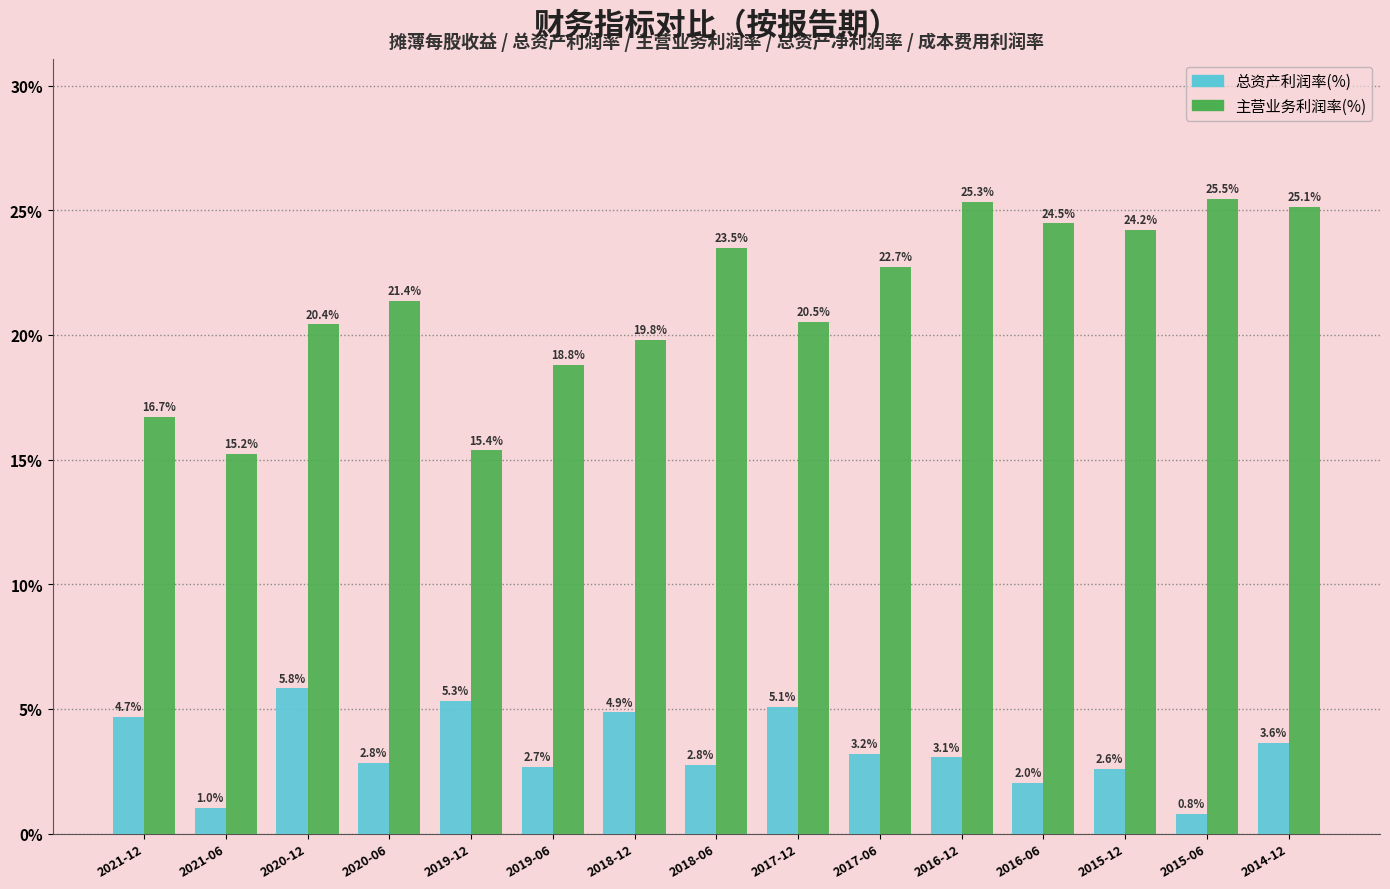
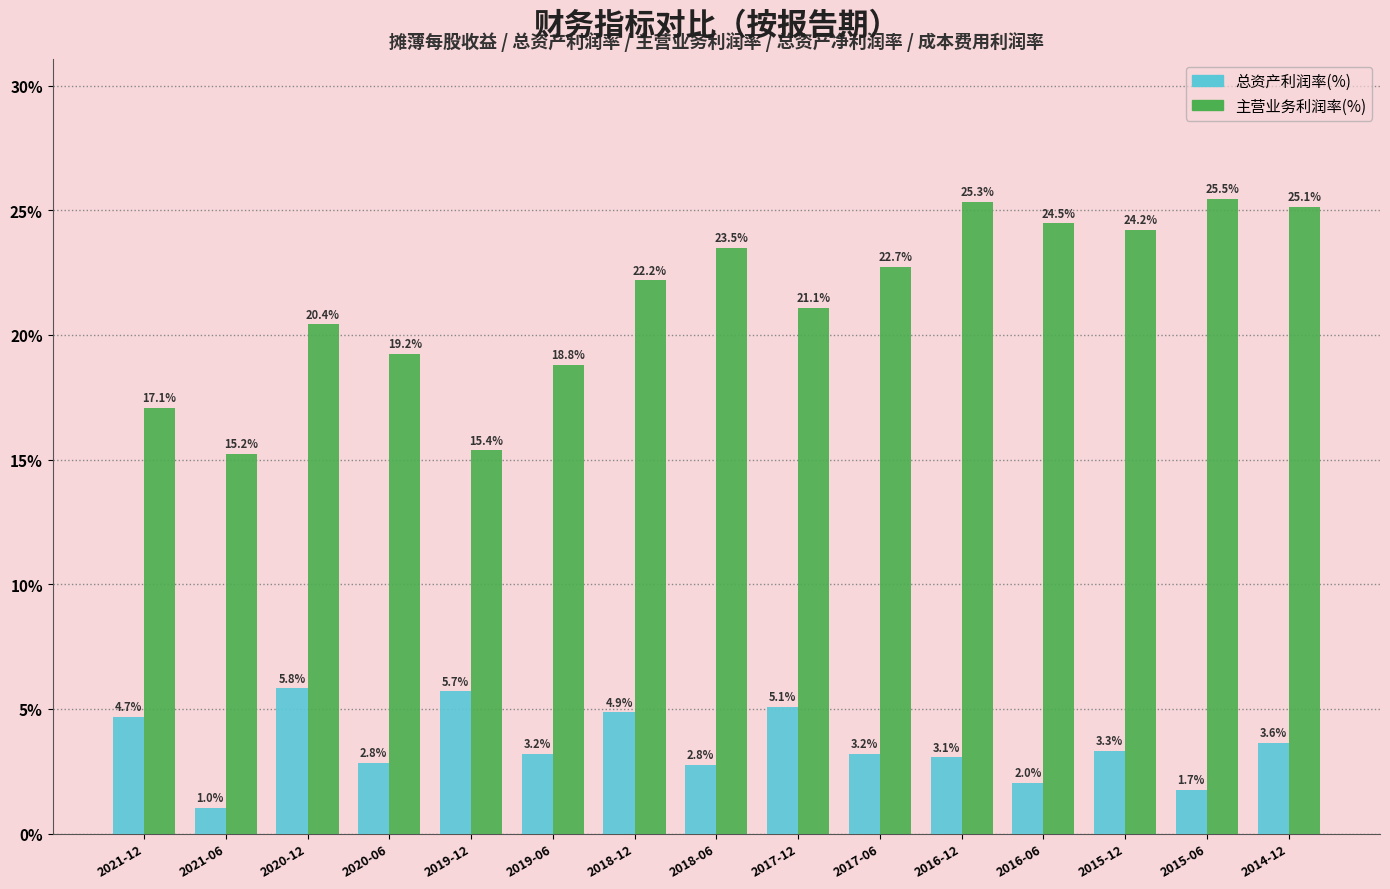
  {
    "总资产利润率(%)": {
      "2021-12": "4.7%",
      "2021-06": "1.0%",
      "2020-12": "5.8%",
      "2020-06": "2.8%",
-     "2019-12": "5.3%",
-     "2019-06": "2.7%",
+     "2019-12": "5.7%",
+     "2019-06": "3.2%",
      "2018-12": "4.9%",
      "2018-06": "2.8%",
      "2017-12": "5.1%",
      "2017-06": "3.2%",
      "2016-12": "3.1%",
      "2016-06": "2.0%",
-     "2015-12": "2.6%",
-     "2015-06": "0.8%",
+     "2015-12": "3.3%",
+     "2015-06": "1.7%",
      "2014-12": "3.6%"
    },
    "主营业务利润率(%)": {
-     "2021-12": "16.7%",
+     "2021-12": "17.1%",
      "2021-06": "15.2%",
      "2020-12": "20.4%",
-     "2020-06": "21.4%",
+     "2020-06": "19.2%",
      "2019-12": "15.4%",
      "2019-06": "18.8%",
-     "2018-12": "19.8%",
+     "2018-12": "22.2%",
      "2018-06": "23.5%",
-     "2017-12": "20.5%",
+     "2017-12": "21.1%",
      "2017-06": "22.7%",
      "2016-12": "25.3%",
      "2016-06": "24.5%",
      "2015-12": "24.2%",
      "2015-06": "25.5%",
      "2014-12": "25.1%"
    }
  }
